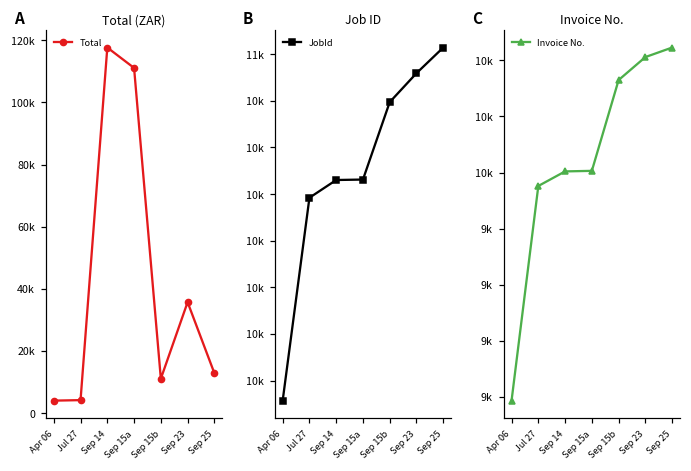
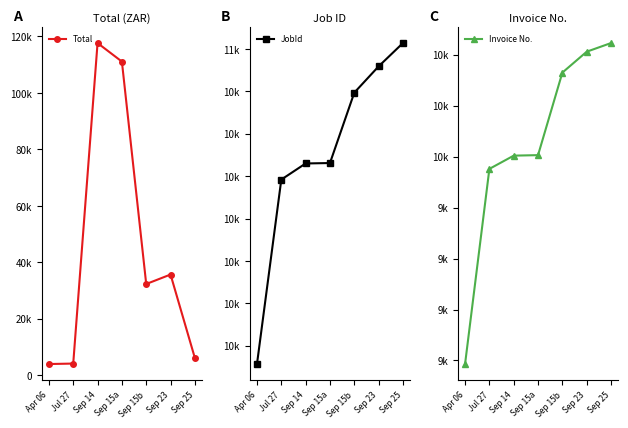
  {
    "Total (ZAR)": {
      "Apr 06": 4000,
      "Jul 27": 4000,
      "Sep 14": 118000,
      "Sep 15a": 111000,
-     "Sep 15b": 11000,
+     "Sep 15b": 32000,
      "Sep 23": 36000,
-     "Sep 25": 13000
+     "Sep 25": 6000
    }
  }
